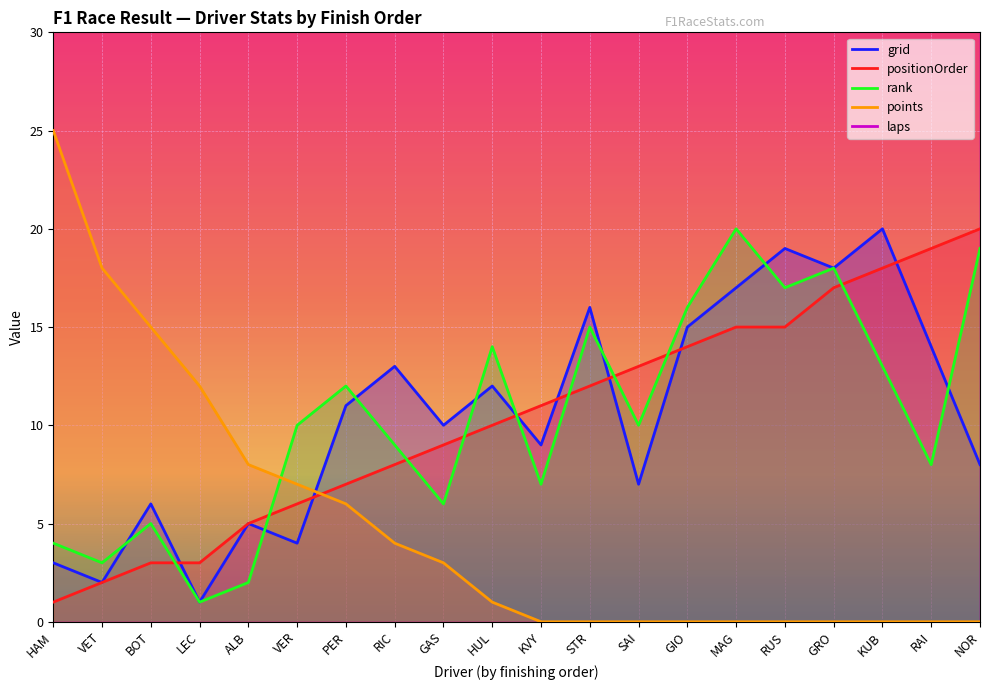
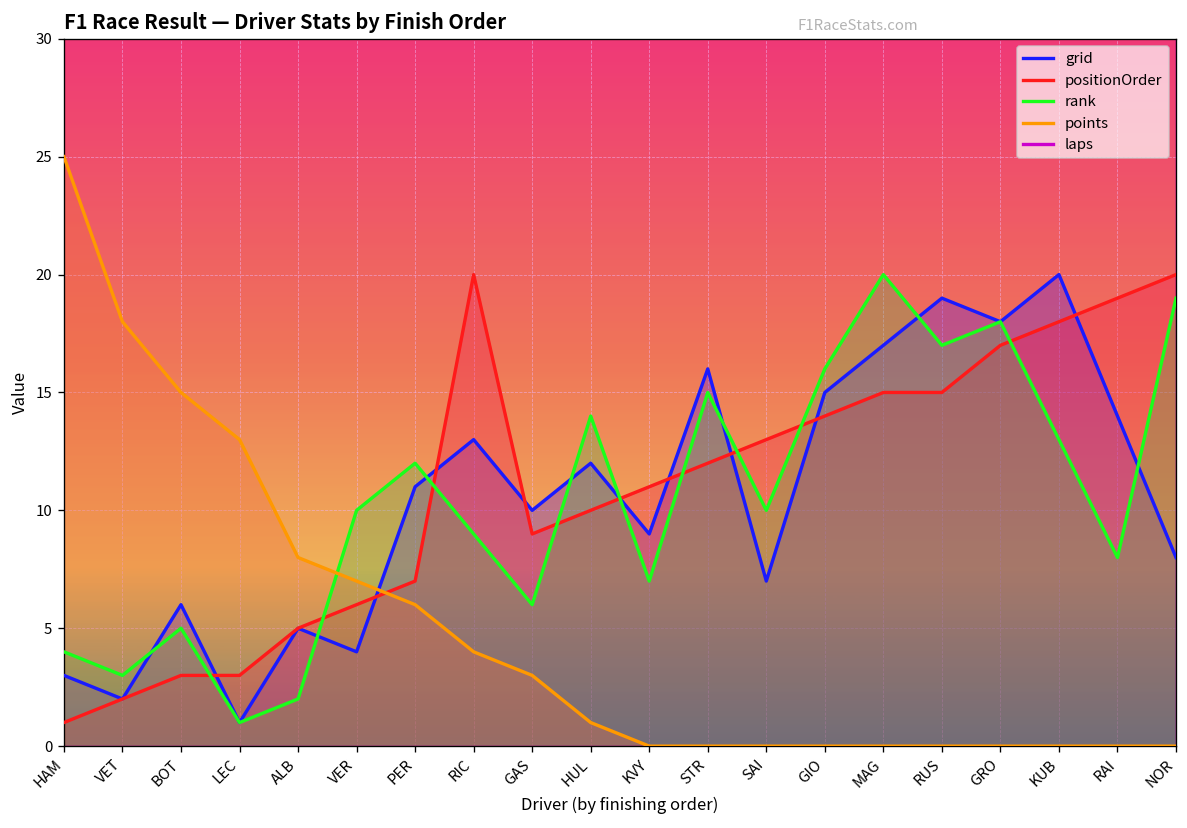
  {
    "grid": {
      "HAM": 3,
      "BOT": 6,
      "VER": 4,
      "PER": 11,
      "RIC": 13,
      "GAS": 10,
      "HUL": 12,
      "KVY": 9,
      "STR": 16,
      "SAI": 7,
      "GIO": 15,
      "MAG": 17,
      "RUS": 19,
      "KUB": 20,
      "RAI": 14,
      "NOR": 8
    },
    "positionOrder": {
      "HAM": 1,
      "BOT": 3,
      "LEC": 3,
      "VER": 6,
      "PER": 7,
-     "RIC": 8,
+     "RIC": 20,
      "GAS": 9,
      "HUL": 10,
      "KVY": 11,
      "STR": 12,
      "SAI": 13,
      "GIO": 14,
      "MAG": 15,
      "RUS": 15,
      "GRO": 17,
      "KUB": 18,
      "RAI": 19,
      "NOR": 20
    },
    "rank": {
      "HAM": 4,
      "VET": 3,
      "BOT": 5,
      "ALB": 2,
      "VER": 10,
      "PER": 12,
      "RIC": 9,
      "GAS": 6,
      "HUL": 14,
      "KVY": 7,
      "STR": 15,
      "SAI": 10,
      "GIO": 16,
      "MAG": 20,
      "RUS": 17,
      "KUB": 13,
      "RAI": 8,
      "NOR": 19
    },
    "points": {
      "HAM": 25,
      "VET": 18,
      "BOT": 15,
-     "LEC": 12,
+     "LEC": 13,
      "ALB": 8,
      "VER": 7,
      "PER": 6,
      "RIC": 4,
      "GAS": 3,
      "HUL": 1,
      "KVY": 0,
      "STR": 0,
      "SAI": 0,
      "GIO": 0,
      "MAG": 0,
      "RUS": 0,
      "GRO": 0,
      "KUB": 0,
      "RAI": 0,
      "NOR": 0
    }
  }
